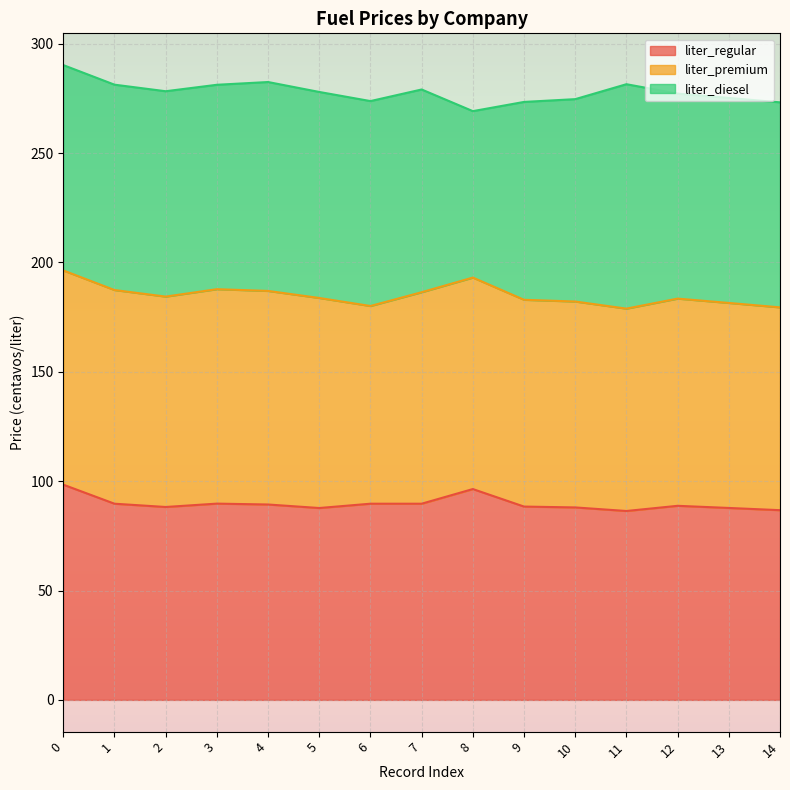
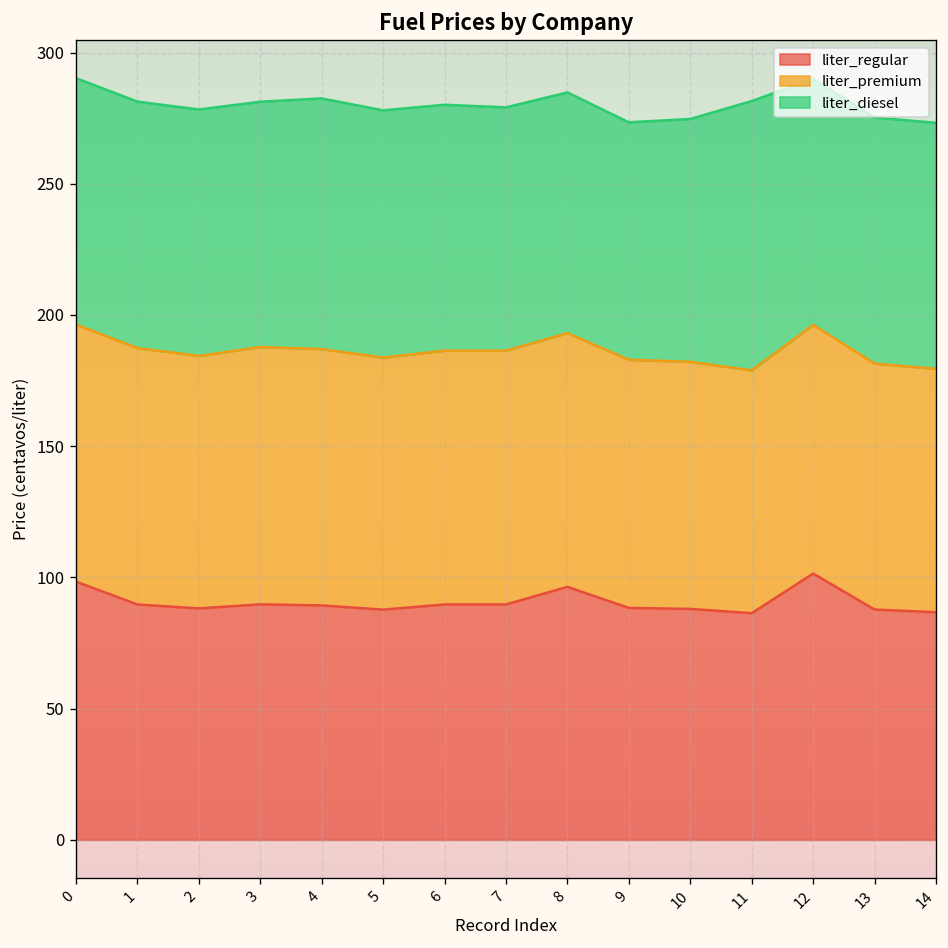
  {
    "liter_regular": {
      "0": 98,
      "1": 90,
      "2": 88,
      "3": 90,
      "4": 89,
      "5": 88,
      "6": 90,
      "7": 90,
      "8": 96,
      "9": 88,
      "10": 88,
      "11": 86,
-     "12": 89,
+     "12": 101,
      "13": 88,
      "14": 87
    },
    "liter_premium": {
      "0": 98,
      "1": 98,
      "2": 96,
      "3": 98,
      "4": 98,
      "5": 96,
-     "6": 90,
+     "6": 97,
      "7": 97,
      "8": 97,
      "9": 95,
      "10": 94,
      "11": 93,
      "12": 95,
      "13": 94,
      "14": 93
    },
    "liter_diesel": {
      "0": 94,
      "1": 94,
      "2": 94,
      "3": 93,
      "4": 96,
      "5": 94,
      "6": 94,
      "7": 93,
-     "8": 76,
+     "8": 92,
      "9": 90,
      "10": 93,
      "11": 103,
      "14": 94
    }
  }
